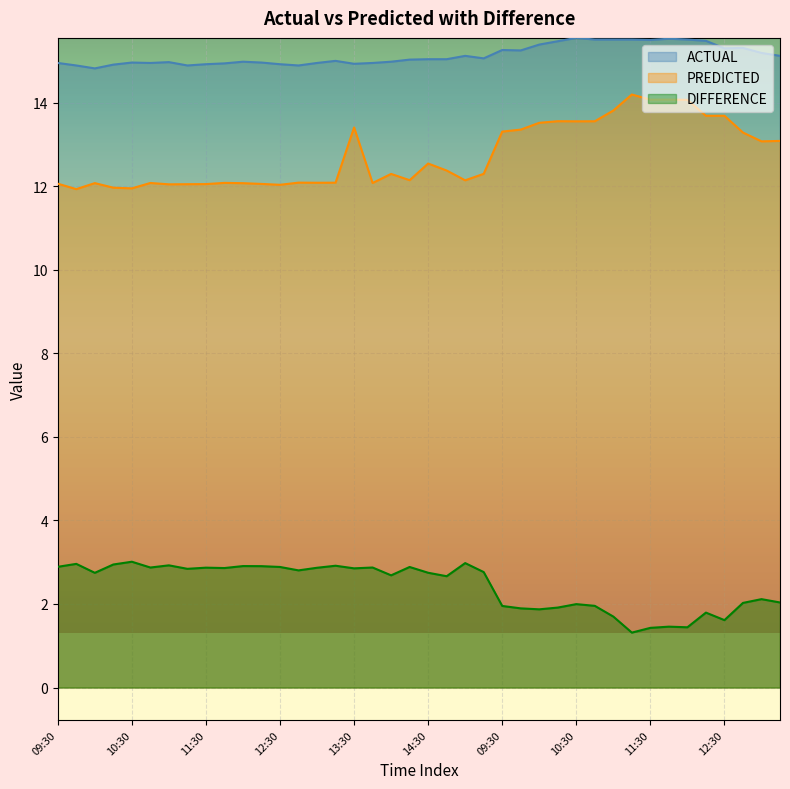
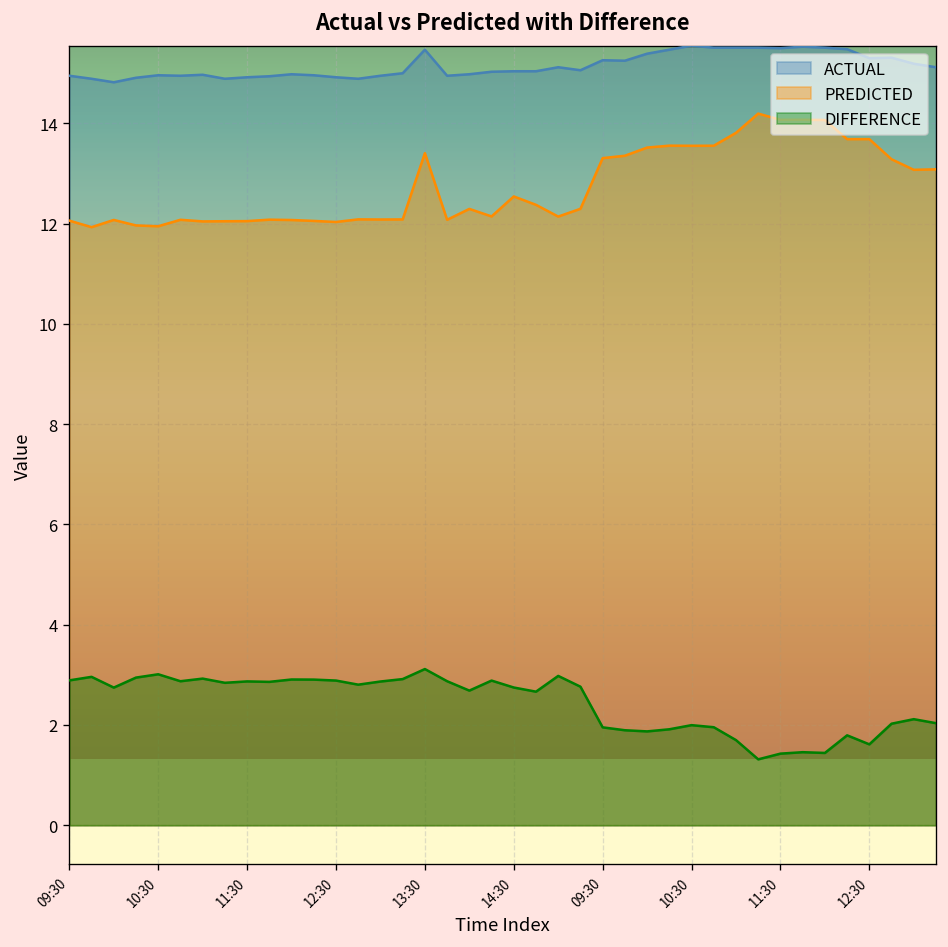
  {
    "ACTUAL": {
-     "13:30": 14.9,
+     "13:30": 15.5,
      "14:30": 15.0
    },
    "PREDICTED": {
      "13:30": 13.4,
      "14:30": 12.5
    },
    "DIFFERENCE": {
-     "13:30": 2.9,
+     "13:30": 3.1,
      "14:30": 2.7
    }
  }
